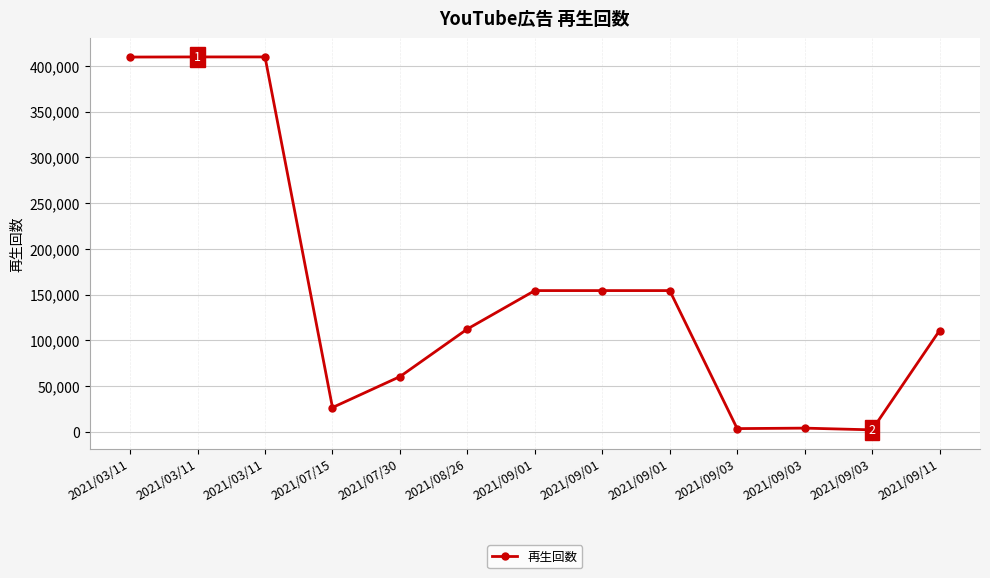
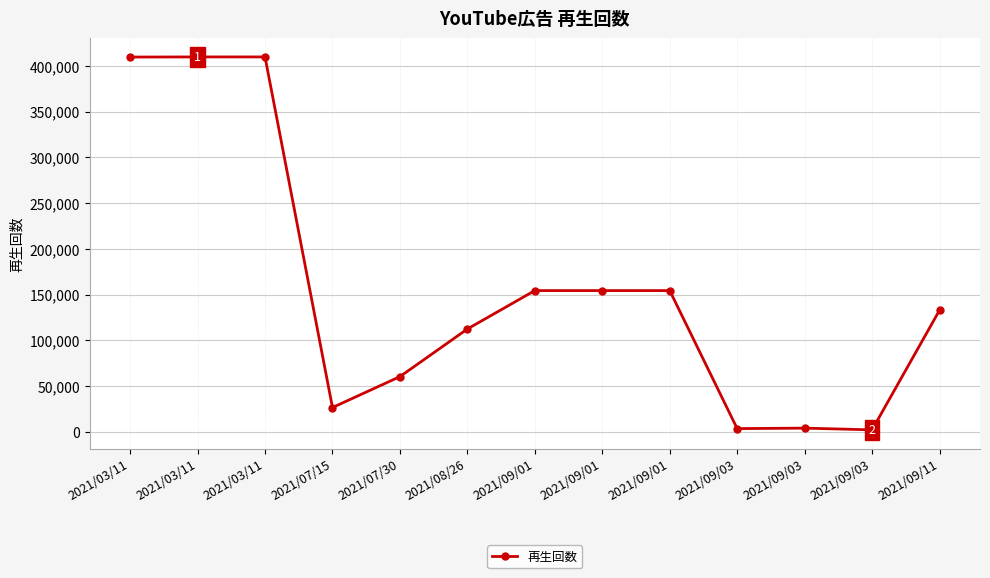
  {
    "2021/07/15": "30,000",
    "2021/07/30": "60,000",
    "2021/08/26": "110,000",
-   "2021/09/11": "110,000"
+   "2021/09/11": "130,000"
  }
